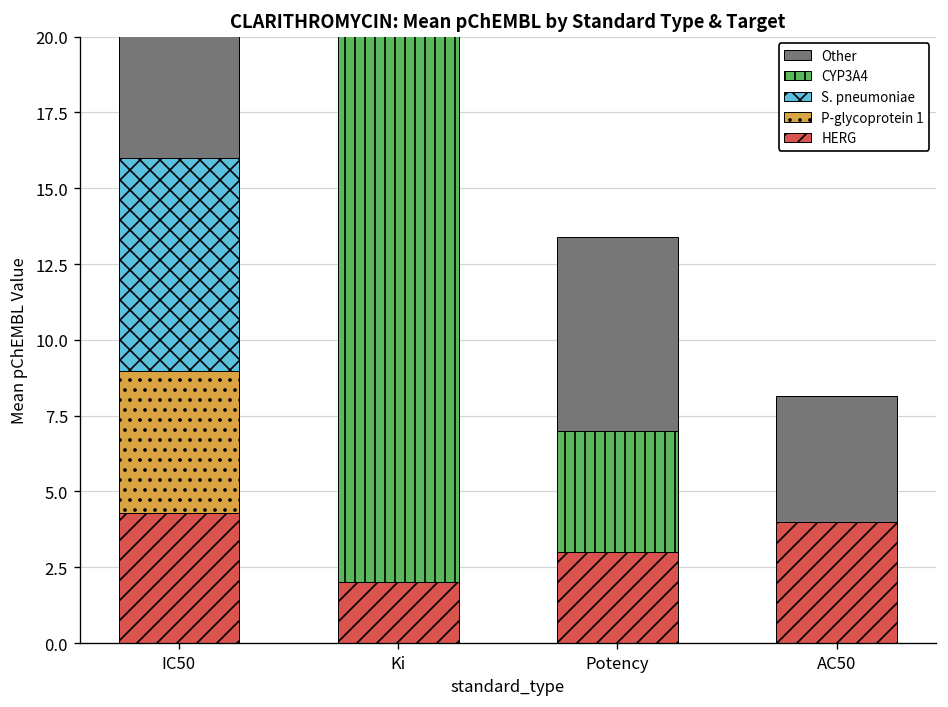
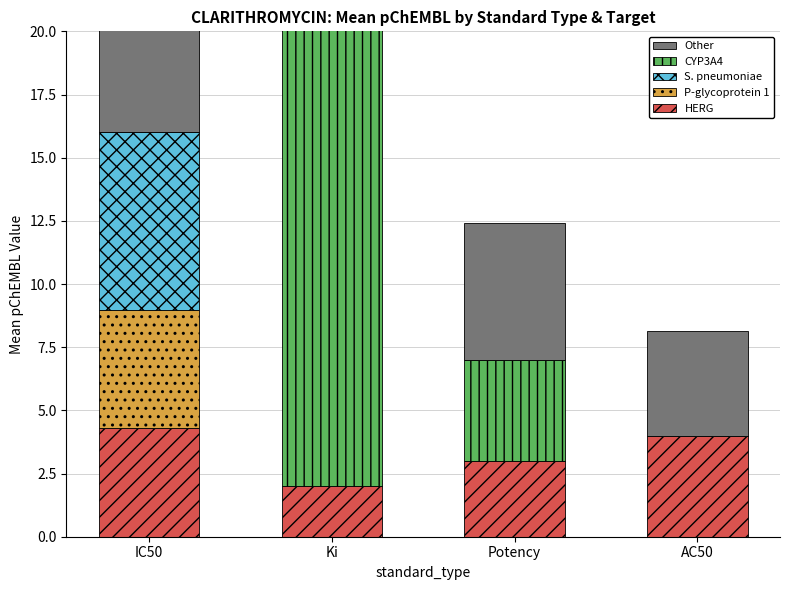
  {
    "HERG": {
      "IC50": 4.3,
      "Ki": 2.0,
      "Potency": 3.0,
      "AC50": 4.0
    },
    "P-glycoprotein 1": {
      "IC50": 4.7,
      "Ki": 0.0,
      "Potency": 0.0,
      "AC50": 0.0
    },
    "S. pneumoniae": {
      "IC50": 7.1,
      "Ki": 0.0,
      "Potency": 0.0,
      "AC50": 0.0
    },
    "CYP3A4": {
      "IC50": 0.0,
      "Potency": 4.0,
      "AC50": 0.0
    },
    "Other": {
-     "Potency": 6.4,
+     "Potency": 5.4,
      "AC50": 4.1
    }
  }
